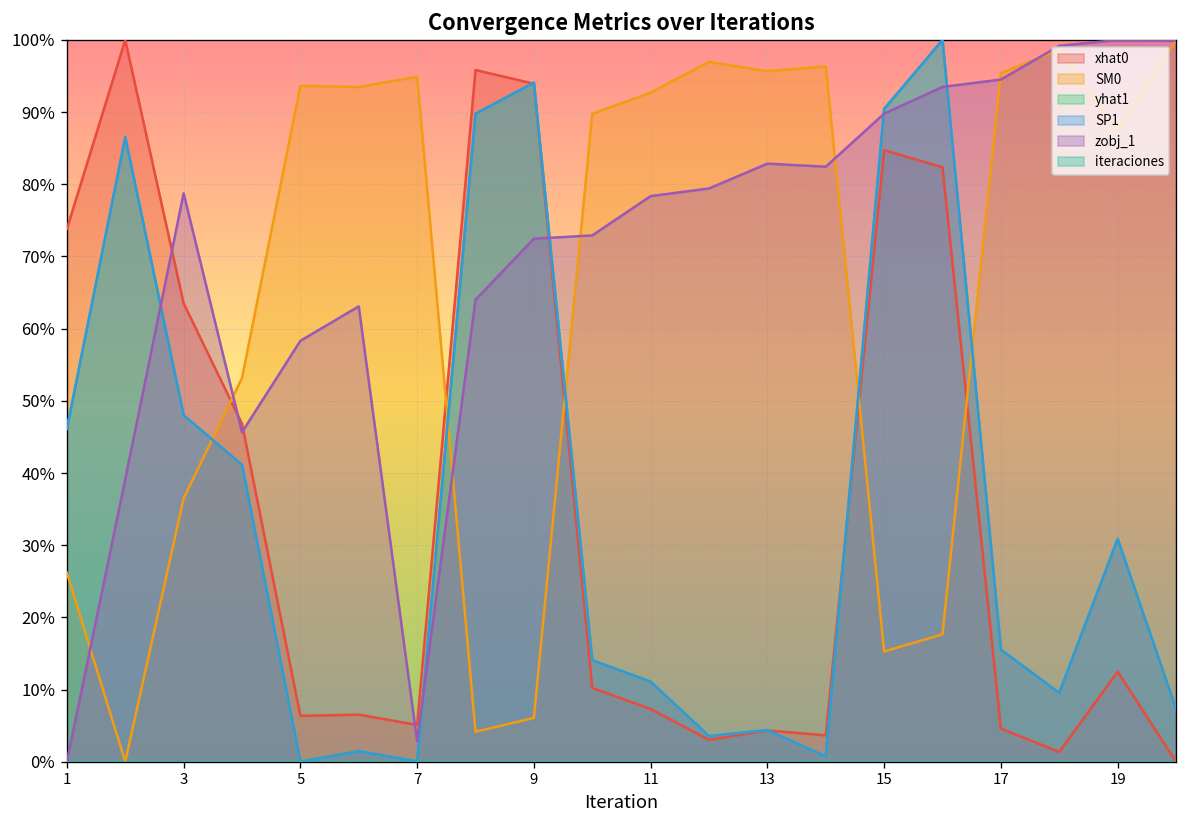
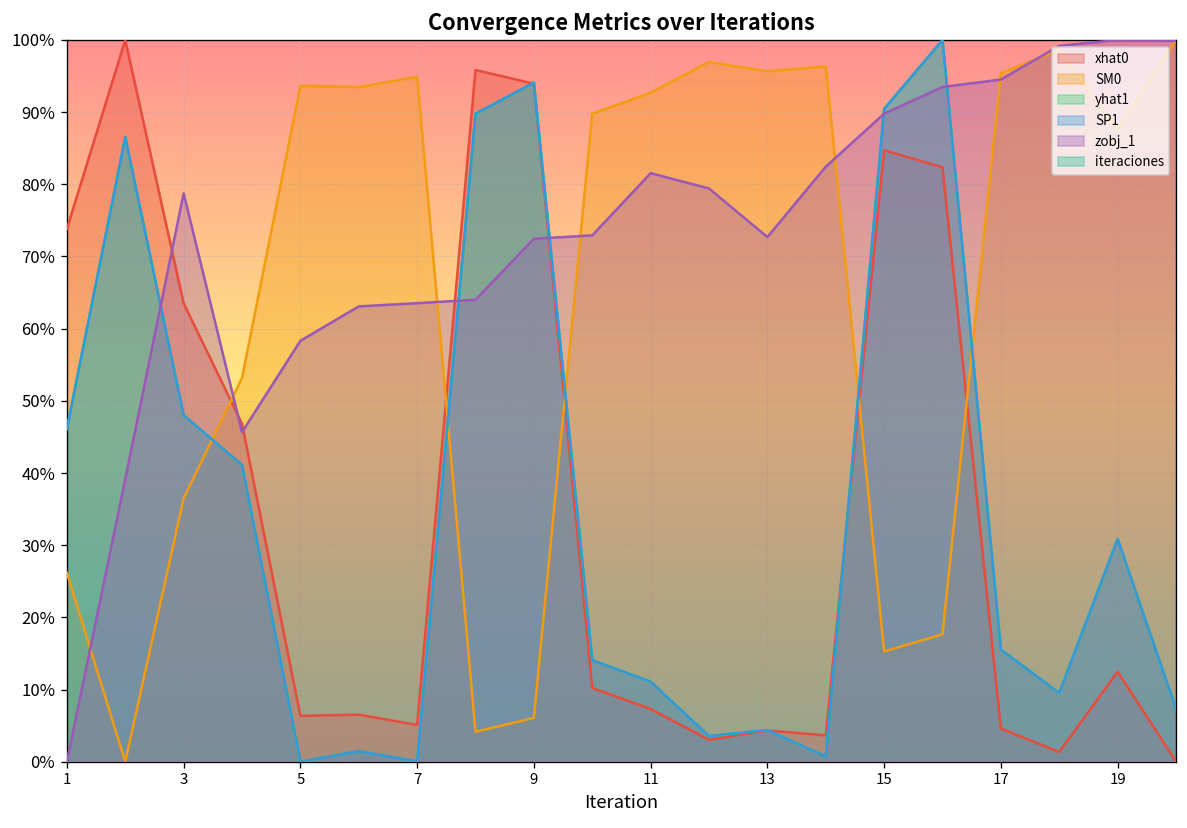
  {
    "zobj_1": {
      "3": "79%",
      "5": "58%",
-     "7": "3%",
+     "7": "64%",
      "9": "72%",
-     "11": "78%",
-     "13": "83%",
+     "11": "82%",
+     "13": "73%",
      "15": "90%",
      "17": "95%",
      "19": "100%"
    }
  }
